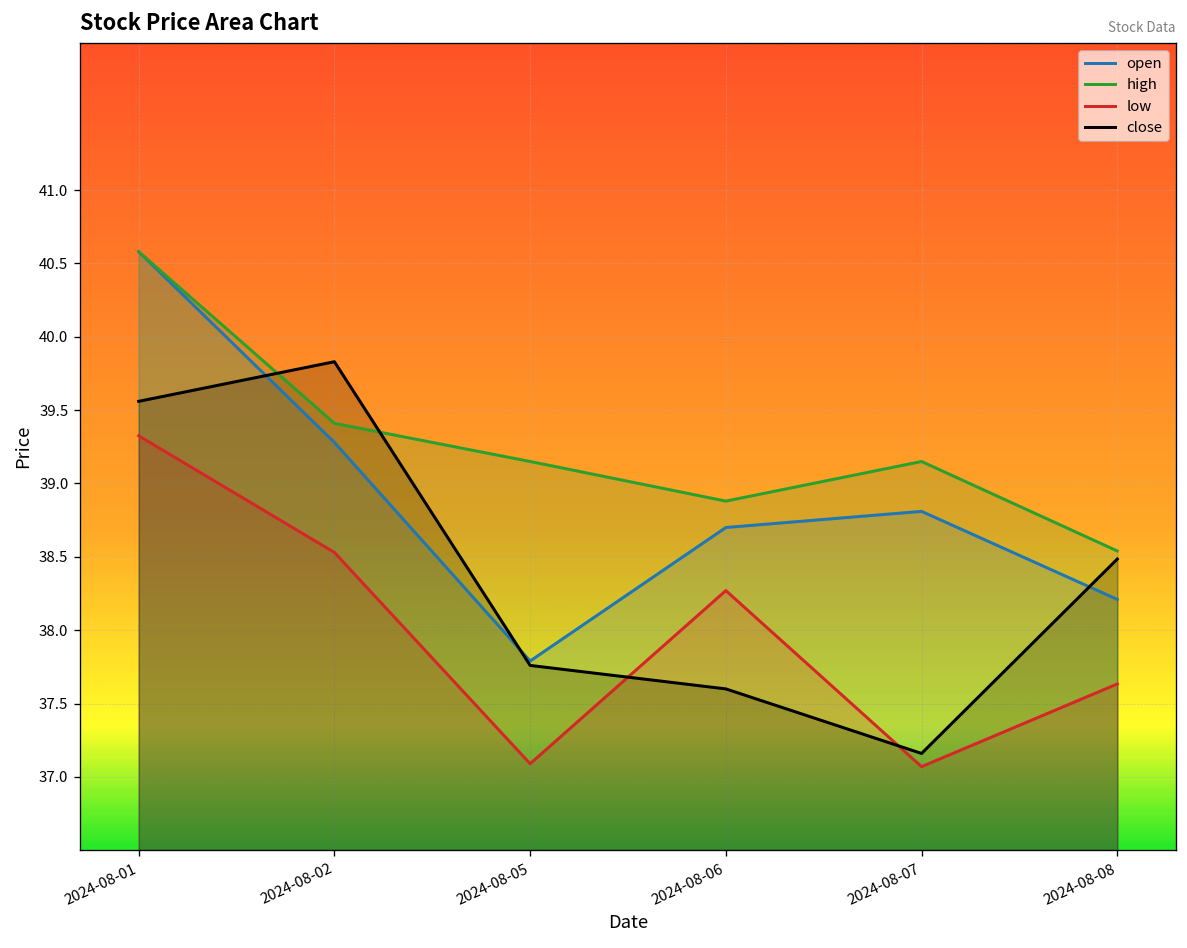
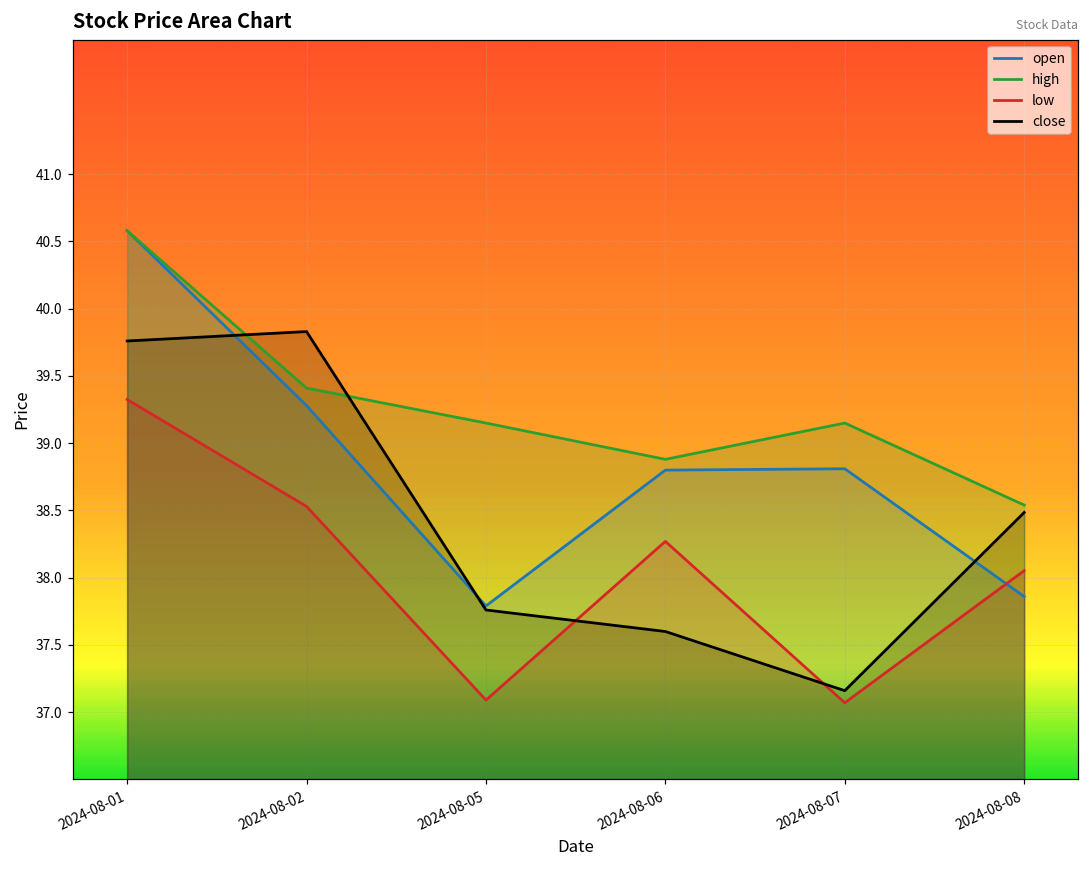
  {
    "open": {
      "2024-08-02": 39.28,
      "2024-08-05": 37.79,
-     "2024-08-06": 38.7,
+     "2024-08-06": 38.8,
      "2024-08-07": 38.81,
-     "2024-08-08": 38.21
+     "2024-08-08": 37.86
    },
    "high": {
      "2024-08-02": 39.41,
      "2024-08-05": 39.15,
      "2024-08-06": 38.88,
      "2024-08-07": 39.15,
      "2024-08-08": 38.54
    },
    "low": {
      "2024-08-01": 39.33,
      "2024-08-02": 38.53,
      "2024-08-05": 37.09,
      "2024-08-06": 38.27,
      "2024-08-07": 37.07,
-     "2024-08-08": 37.63
+     "2024-08-08": 38.05
    },
    "close": {
-     "2024-08-01": 39.56,
+     "2024-08-01": 39.76,
      "2024-08-02": 39.83,
      "2024-08-05": 37.76,
      "2024-08-06": 37.60,
      "2024-08-07": 37.16,
      "2024-08-08": 38.49
    }
  }
